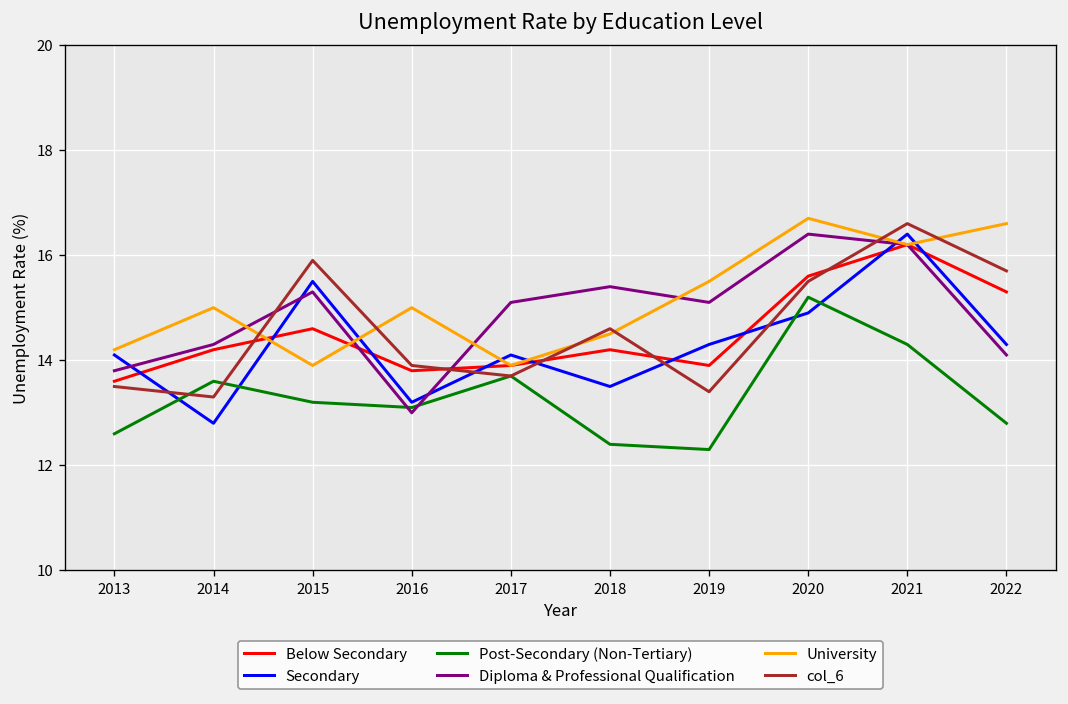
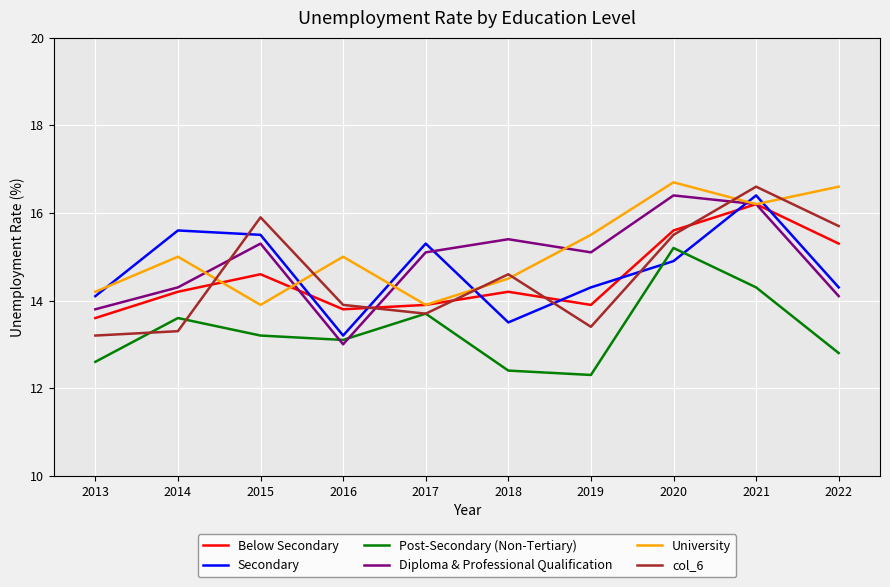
  {
    "Below Secondary": {
      "2013": 13.6,
      "2014": 14.2,
      "2015": 14.6,
      "2016": 13.8,
      "2018": 14.2,
      "2019": 13.9,
      "2020": 15.6,
      "2022": 15.3
    },
    "Secondary": {
      "2013": 14.1,
-     "2014": 12.8,
+     "2014": 15.6,
      "2015": 15.5,
      "2016": 13.2,
-     "2017": 14.1,
+     "2017": 15.3,
      "2018": 13.5,
      "2019": 14.3,
      "2020": 14.9,
      "2021": 16.4,
      "2022": 14.3
    },
    "Post-Secondary (Non-Tertiary)": {
      "2013": 12.6,
      "2014": 13.6,
      "2015": 13.2,
      "2016": 13.1,
      "2018": 12.4,
      "2019": 12.3,
      "2020": 15.2,
      "2021": 14.3,
      "2022": 12.8
    },
    "Diploma & Professional Qualification": {
      "2013": 13.8,
      "2014": 14.3,
      "2015": 15.3,
      "2016": 13.0,
      "2017": 15.1,
      "2018": 15.4,
      "2019": 15.1,
      "2020": 16.4,
      "2022": 14.1
    },
    "University": {
      "2013": 14.2,
      "2014": 15.0,
      "2015": 13.9,
      "2016": 15.0,
      "2018": 14.5,
      "2019": 15.5,
      "2020": 16.7,
      "2022": 16.6
    },
    "col_6": {
-     "2013": 13.5,
+     "2013": 13.2,
      "2014": 13.3,
      "2015": 15.9,
      "2016": 13.9,
      "2018": 14.6,
      "2019": 13.4,
      "2020": 15.5,
      "2021": 16.6,
      "2022": 15.7
    }
  }
